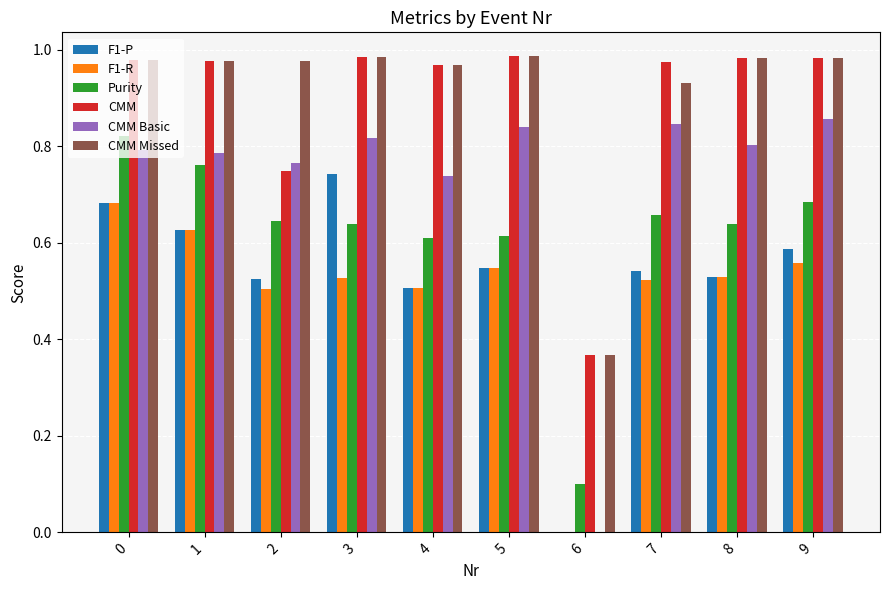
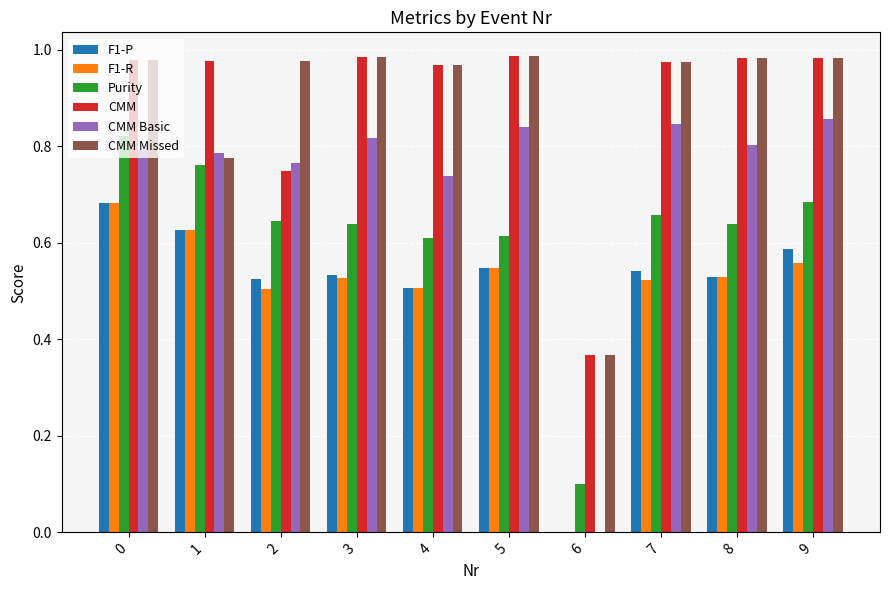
  {
    "F1-P": {
      "0": 0.68,
      "1": 0.63,
      "2": 0.53,
-     "3": 0.74,
+     "3": 0.53,
      "4": 0.51,
      "5": 0.55,
      "6": 0.00,
      "7": 0.54,
      "8": 0.53,
      "9": 0.59
    },
    "F1-R": {
      "0": 0.68,
      "1": 0.63,
      "2": 0.51,
      "3": 0.53,
      "4": 0.51,
      "5": 0.55,
      "6": 0.00,
      "7": 0.52,
      "8": 0.53,
      "9": 0.56
    },
    "Purity": {
      "1": 0.76,
      "2": 0.65,
      "3": 0.64,
      "4": 0.61,
      "5": 0.61,
      "6": 0.10,
      "7": 0.66,
      "8": 0.64,
      "9": 0.68
    },
    "CMM": {
      "1": 0.98,
      "2": 0.75,
      "3": 0.99,
      "4": 0.97,
      "5": 0.99,
      "6": 0.37,
      "7": 0.98,
      "8": 0.98,
      "9": 0.98
    },
    "CMM Basic": {
      "1": 0.79,
      "2": 0.77,
      "3": 0.82,
      "4": 0.74,
      "5": 0.84,
      "6": 0.00,
      "7": 0.85,
      "8": 0.80,
      "9": 0.86
    },
    "CMM Missed": {
-     "1": 0.98,
+     "1": 0.78,
      "2": 0.98,
      "3": 0.99,
      "4": 0.97,
      "5": 0.99,
      "6": 0.37,
-     "7": 0.93,
+     "7": 0.98,
      "8": 0.98,
      "9": 0.98
    }
  }
